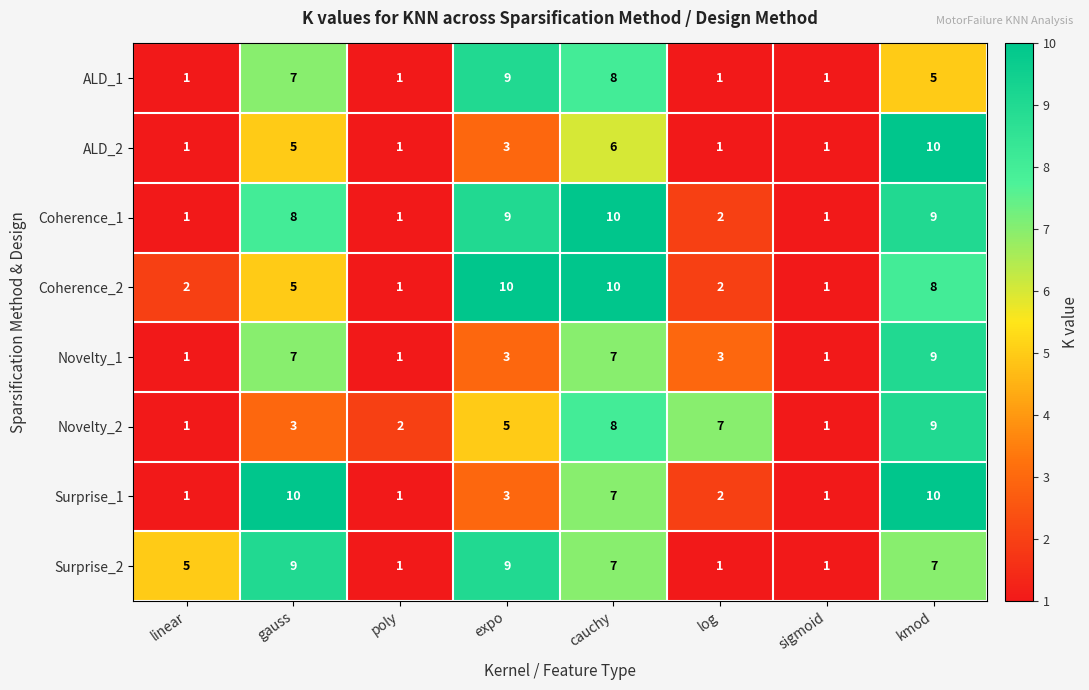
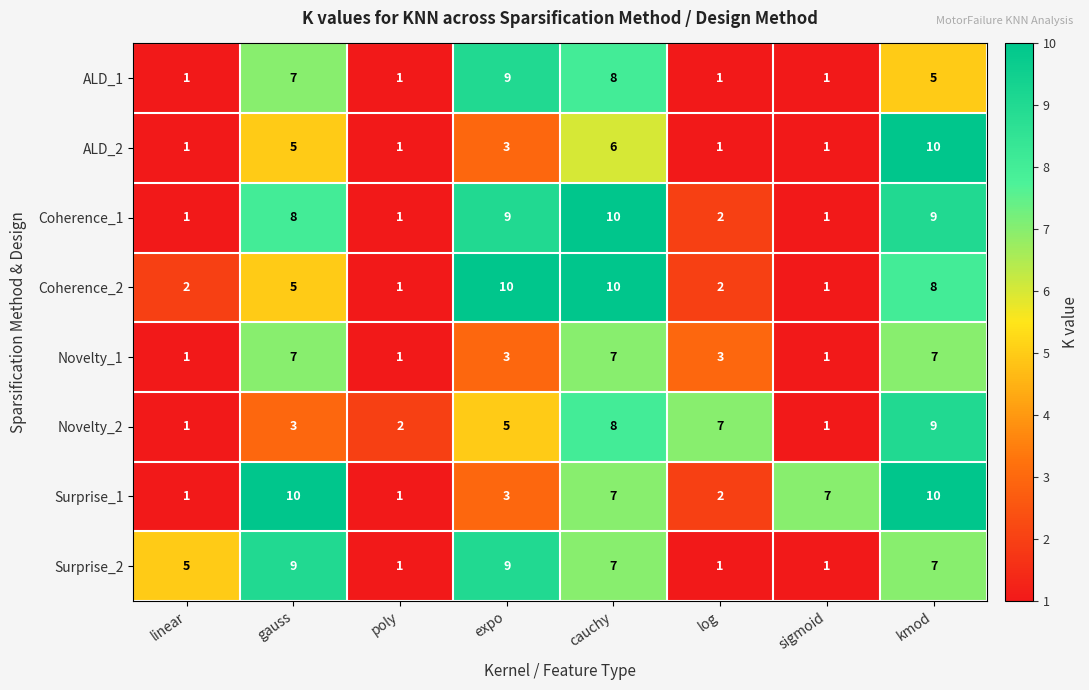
  {
    "ALD_1": {
      "linear": 1,
      "gauss": 7,
      "poly": 1,
      "expo": 9,
      "cauchy": 8,
      "log": 1,
      "sigmoid": 1,
      "kmod": 5
    },
    "ALD_2": {
      "linear": 1,
      "gauss": 5,
      "poly": 1,
      "expo": 3,
      "cauchy": 6,
      "log": 1,
      "sigmoid": 1,
      "kmod": 10
    },
    "Coherence_1": {
      "linear": 1,
      "gauss": 8,
      "poly": 1,
      "expo": 9,
      "cauchy": 10,
      "log": 2,
      "sigmoid": 1,
      "kmod": 9
    },
    "Coherence_2": {
      "linear": 2,
      "gauss": 5,
      "poly": 1,
      "expo": 10,
      "cauchy": 10,
      "log": 2,
      "sigmoid": 1,
      "kmod": 8
    },
    "Novelty_1": {
      "linear": 1,
      "gauss": 7,
      "poly": 1,
      "expo": 3,
      "cauchy": 7,
      "log": 3,
      "sigmoid": 1,
-     "kmod": 9
+     "kmod": 7
    },
    "Novelty_2": {
      "linear": 1,
      "gauss": 3,
      "poly": 2,
      "expo": 5,
      "cauchy": 8,
      "log": 7,
      "sigmoid": 1,
      "kmod": 9
    },
    "Surprise_1": {
      "linear": 1,
      "gauss": 10,
      "poly": 1,
      "expo": 3,
      "cauchy": 7,
      "log": 2,
-     "sigmoid": 1,
+     "sigmoid": 7,
      "kmod": 10
    },
    "Surprise_2": {
      "linear": 5,
      "gauss": 9,
      "poly": 1,
      "expo": 9,
      "cauchy": 7,
      "log": 1,
      "sigmoid": 1,
      "kmod": 7
    }
  }
